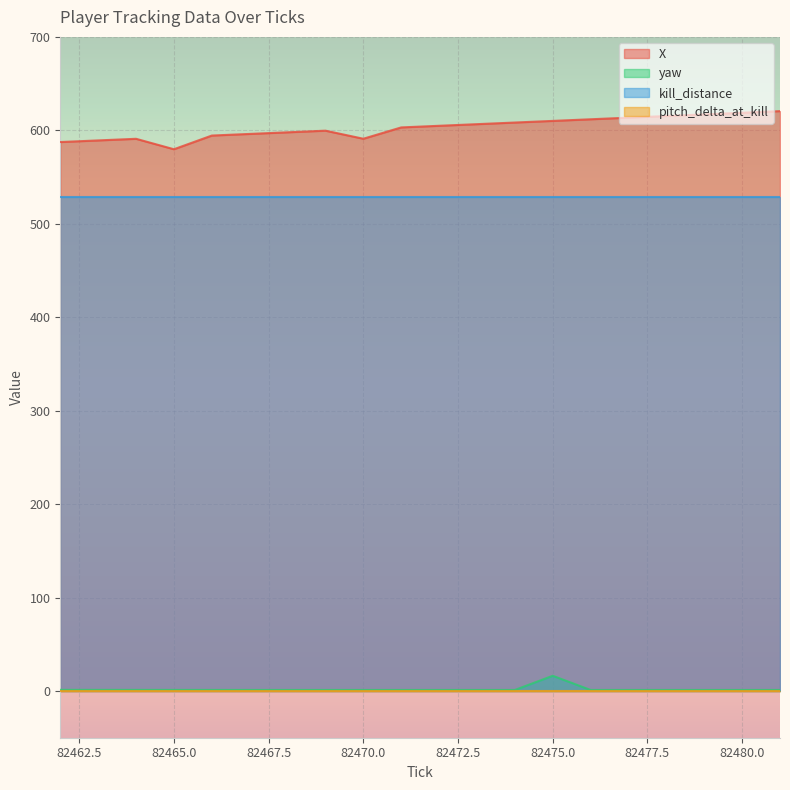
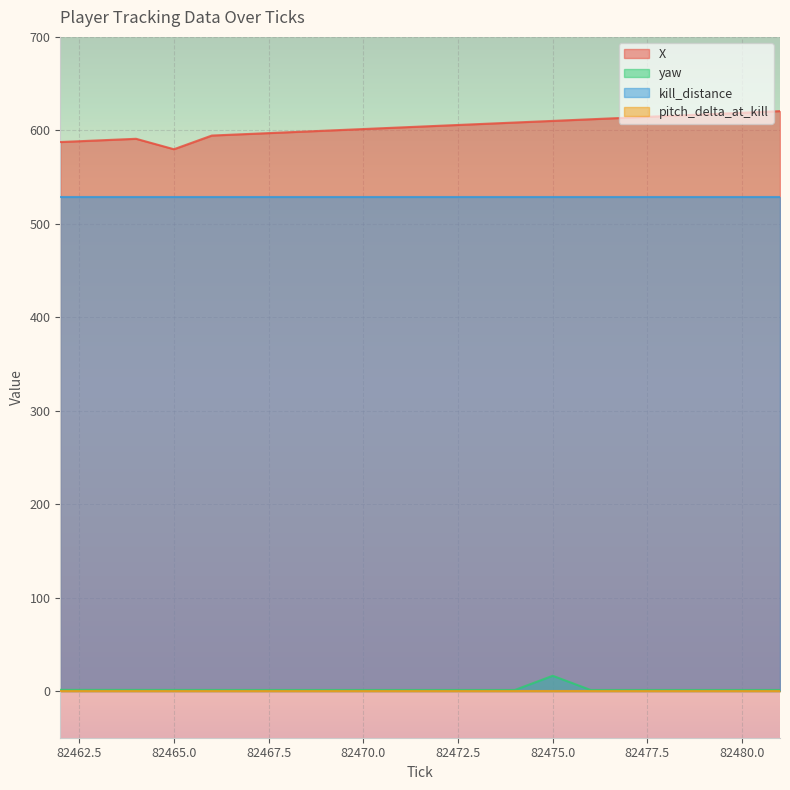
  {
    "X": {
      "82465.0": 580,
-     "82470.0": 590,
+     "82470.0": 600,
      "82475.0": 610
    },
    "yaw": {
      "82475.0": 20
    },
    "kill_distance": {
      "82465.0": 530,
      "82470.0": 530,
      "82475.0": 530,
      "82480.0": 530
    },
    "pitch_delta_at_kill": {
      "82475.0": 0
    }
  }
